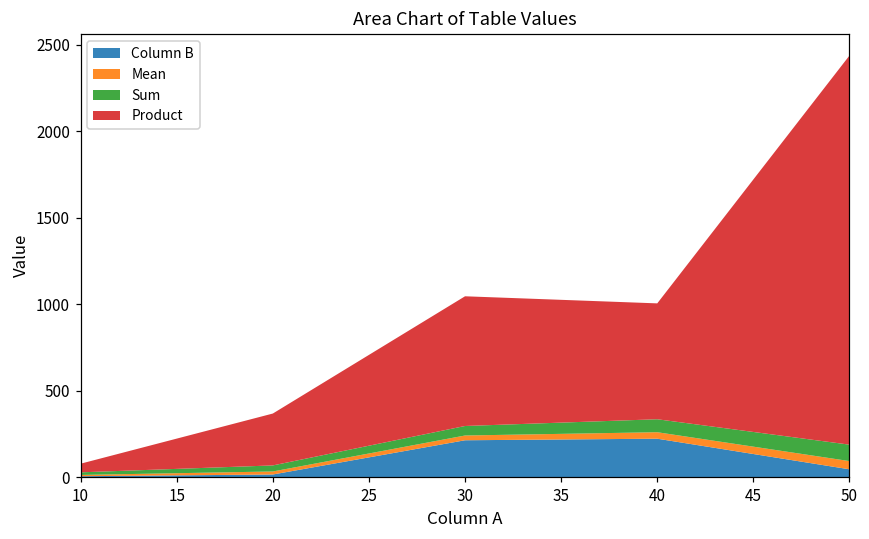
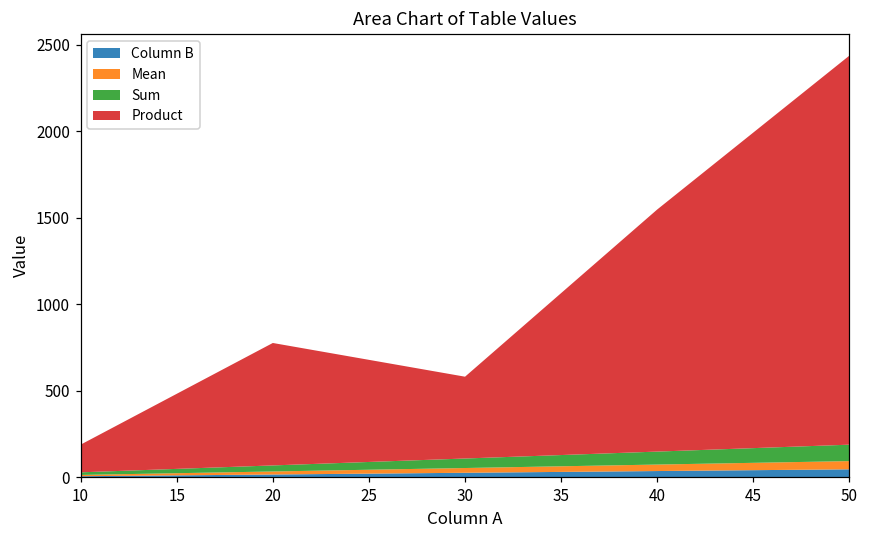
  {
    "Column B": {
-     "30": 210,
-     "40": 220,
+     "30": 30,
+     "40": 40,
      "50": 50
    },
    "Mean": {
      "20": 20,
      "30": 30,
      "40": 40,
      "50": 50
    },
    "Sum": {
      "20": 40,
      "30": 60,
      "40": 80,
      "50": 100
    },
    "Product": {
-     "10": 50,
-     "20": 300,
-     "30": 750,
-     "40": 670,
+     "10": 160,
+     "20": 710,
+     "30": 470,
+     "40": 1400,
      "50": 2250
    }
  }
